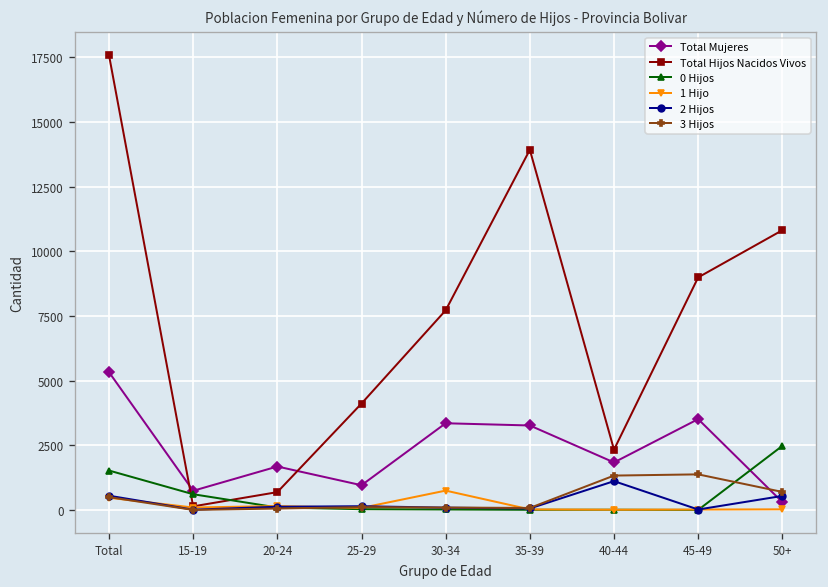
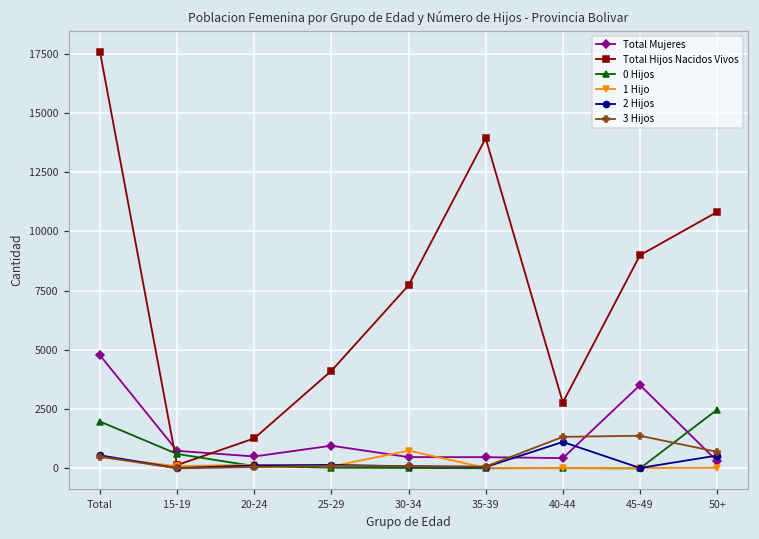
  {
    "Total Mujeres": {
-     "Total": 5300,
+     "Total": 4800,
      "15-19": 700,
-     "20-24": 1700,
+     "20-24": 500,
      "25-29": 1000,
-     "30-34": 3400,
-     "35-39": 3300,
-     "40-44": 1800,
+     "30-34": 500,
+     "35-39": 500,
+     "40-44": 400,
      "45-49": 3500,
      "50+": 300
    },
    "Total Hijos Nacidos Vivos": {
      "Total": 17600,
-     "20-24": 700,
+     "20-24": 1300,
      "25-29": 4100,
      "30-34": 7700,
      "35-39": 13900,
-     "40-44": 2300,
+     "40-44": 2800,
      "45-49": 9000,
      "50+": 10800
    },
    "0 Hijos": {
-     "Total": 1500,
+     "Total": 2000,
      "15-19": 600,
      "50+": 2500
    },
    "1 Hijo": {
      "30-34": 800,
      "50+": 0
    },
    "2 Hijos": {
      "40-44": 1100,
      "50+": 500
    },
    "3 Hijos": {
      "40-44": 1300,
      "45-49": 1400,
      "50+": 700
    }
  }
